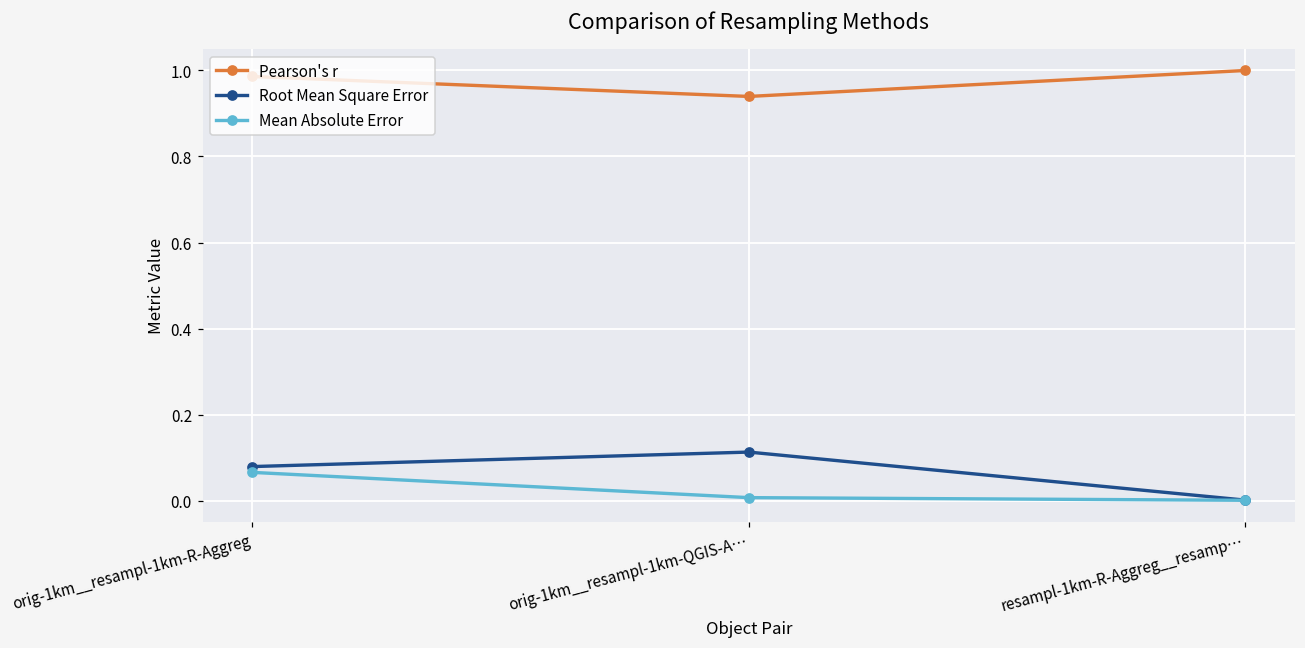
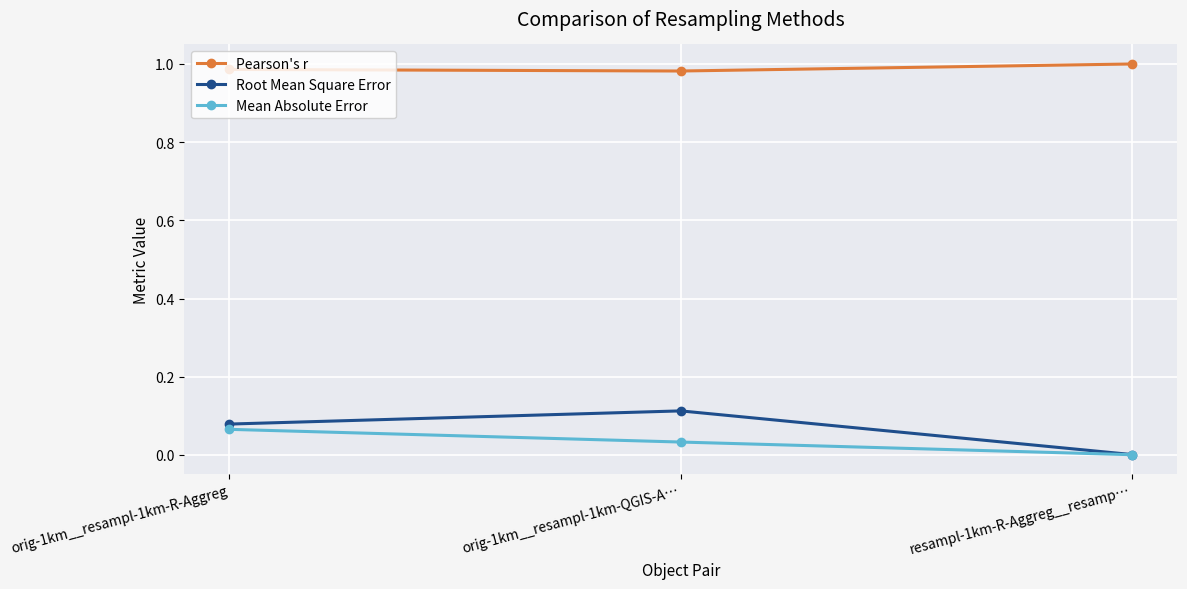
  {
    "Pearson's r": {
-     "orig-1km__resampl-1km-QGIS-A…": 0.94,
+     "orig-1km__resampl-1km-QGIS-A…": 0.98,
      "resampl-1km-R-Aggreg__resamp…": 1.00
    },
    "Root Mean Square Error": {
      "orig-1km__resampl-1km-R-Aggreg": 0.08,
      "orig-1km__resampl-1km-QGIS-A…": 0.11
    },
    "Mean Absolute Error": {
      "orig-1km__resampl-1km-R-Aggreg": 0.07,
-     "orig-1km__resampl-1km-QGIS-A…": 0.01
+     "orig-1km__resampl-1km-QGIS-A…": 0.03
    }
  }
